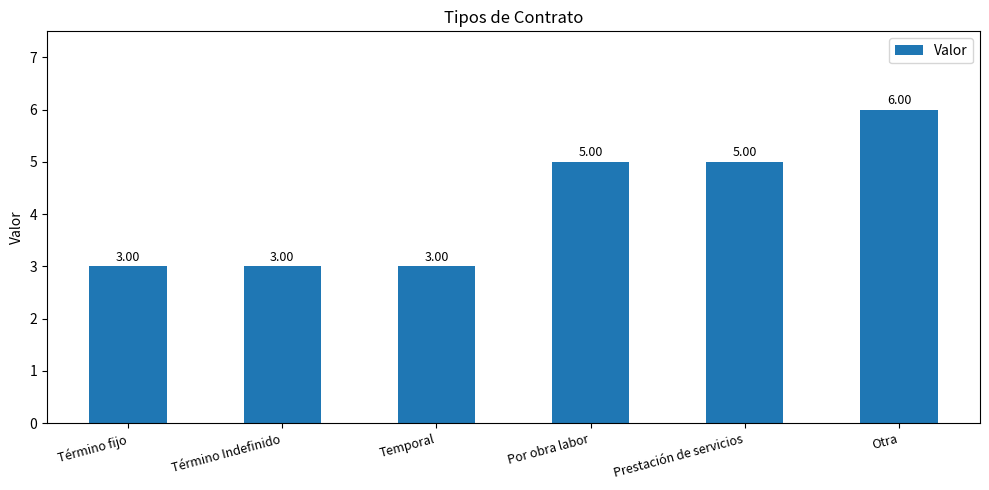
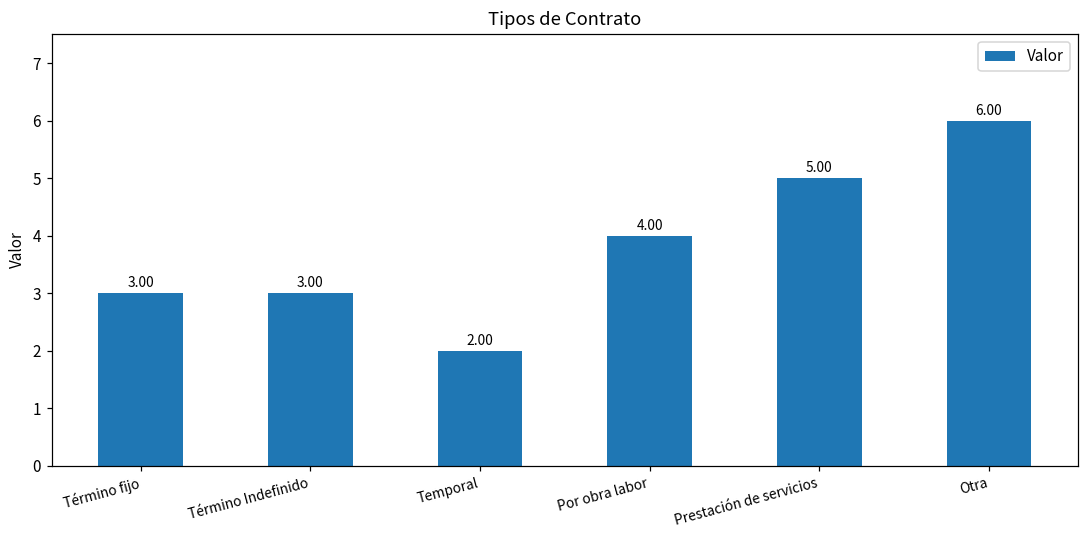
  {
    "Término fijo": 3.00,
    "Término Indefinido": 3.00,
-   "Temporal": 3.00,
-   "Por obra labor": 5.00,
+   "Temporal": 2.00,
+   "Por obra labor": 4.00,
    "Prestación de servicios": 5.00,
    "Otra": 6.00
  }
